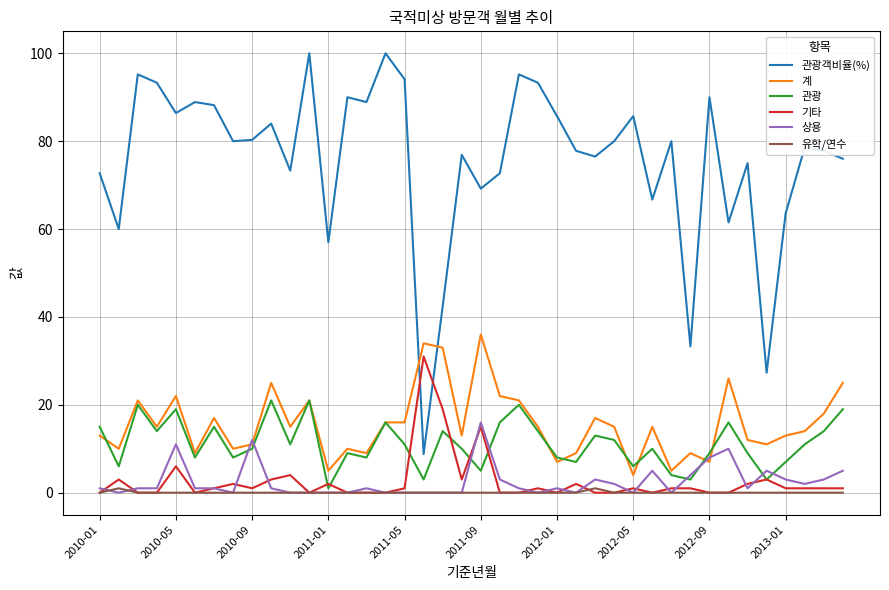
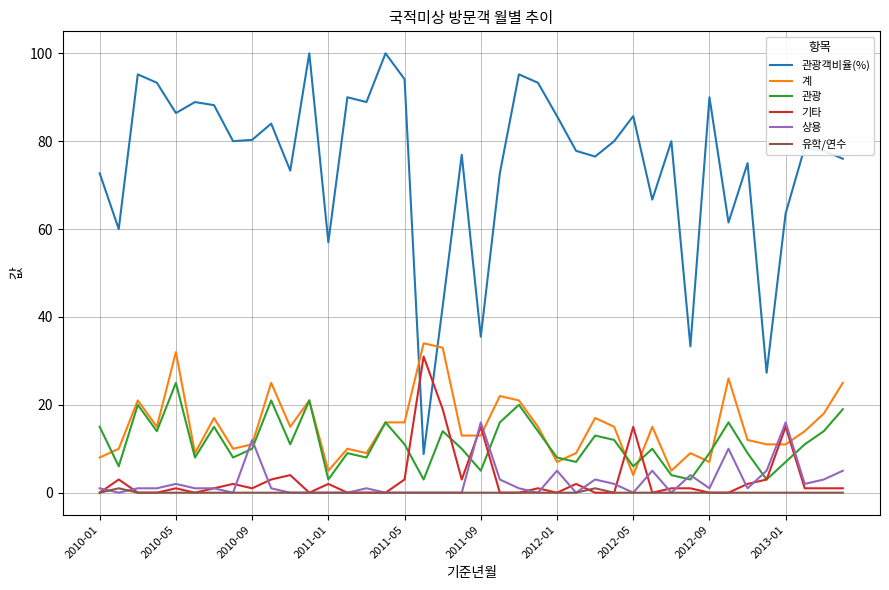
  {
    "관광객비율(%)": {
      "2010-01": 73,
      "2010-05": 86,
      "2010-09": 80,
      "2011-01": 57,
      "2011-05": 94,
-     "2011-09": 69,
+     "2011-09": 36,
      "2012-01": 86,
      "2012-05": 86,
      "2012-09": 90,
      "2013-01": 64
    },
    "계": {
-     "2010-01": 13,
-     "2010-05": 22,
+     "2010-01": 8,
+     "2010-05": 32,
      "2010-09": 11,
      "2011-01": 5,
      "2011-05": 16,
-     "2011-09": 36,
+     "2011-09": 13,
      "2012-01": 7,
      "2012-05": 4,
      "2012-09": 7,
-     "2013-01": 13
+     "2013-01": 11
    },
    "관광": {
      "2010-01": 15,
-     "2010-05": 19,
+     "2010-05": 25,
      "2010-09": 10,
-     "2011-01": 1,
+     "2011-01": 3,
      "2011-05": 11,
      "2011-09": 5,
      "2012-01": 8,
      "2012-05": 6,
      "2012-09": 9,
      "2013-01": 7
    },
    "기타": {
-     "2010-05": 6,
+     "2010-05": 1,
      "2010-09": 1,
      "2011-01": 2,
-     "2011-05": 1,
+     "2011-05": 3,
      "2011-09": 15,
-     "2012-05": 1,
-     "2013-01": 1
+     "2012-05": 15,
+     "2013-01": 15
    },
    "상용": {
      "2010-01": 1,
-     "2010-05": 11,
+     "2010-05": 2,
      "2010-09": 12,
      "2011-09": 16,
-     "2012-01": 1,
-     "2012-09": 8,
-     "2013-01": 3
+     "2012-01": 5,
+     "2012-09": 1,
+     "2013-01": 16
    },
    "유학/연수": {
      "2010-05": 0,
      "2010-09": 0,
      "2011-09": 0,
      "2013-01": 0
    }
  }
